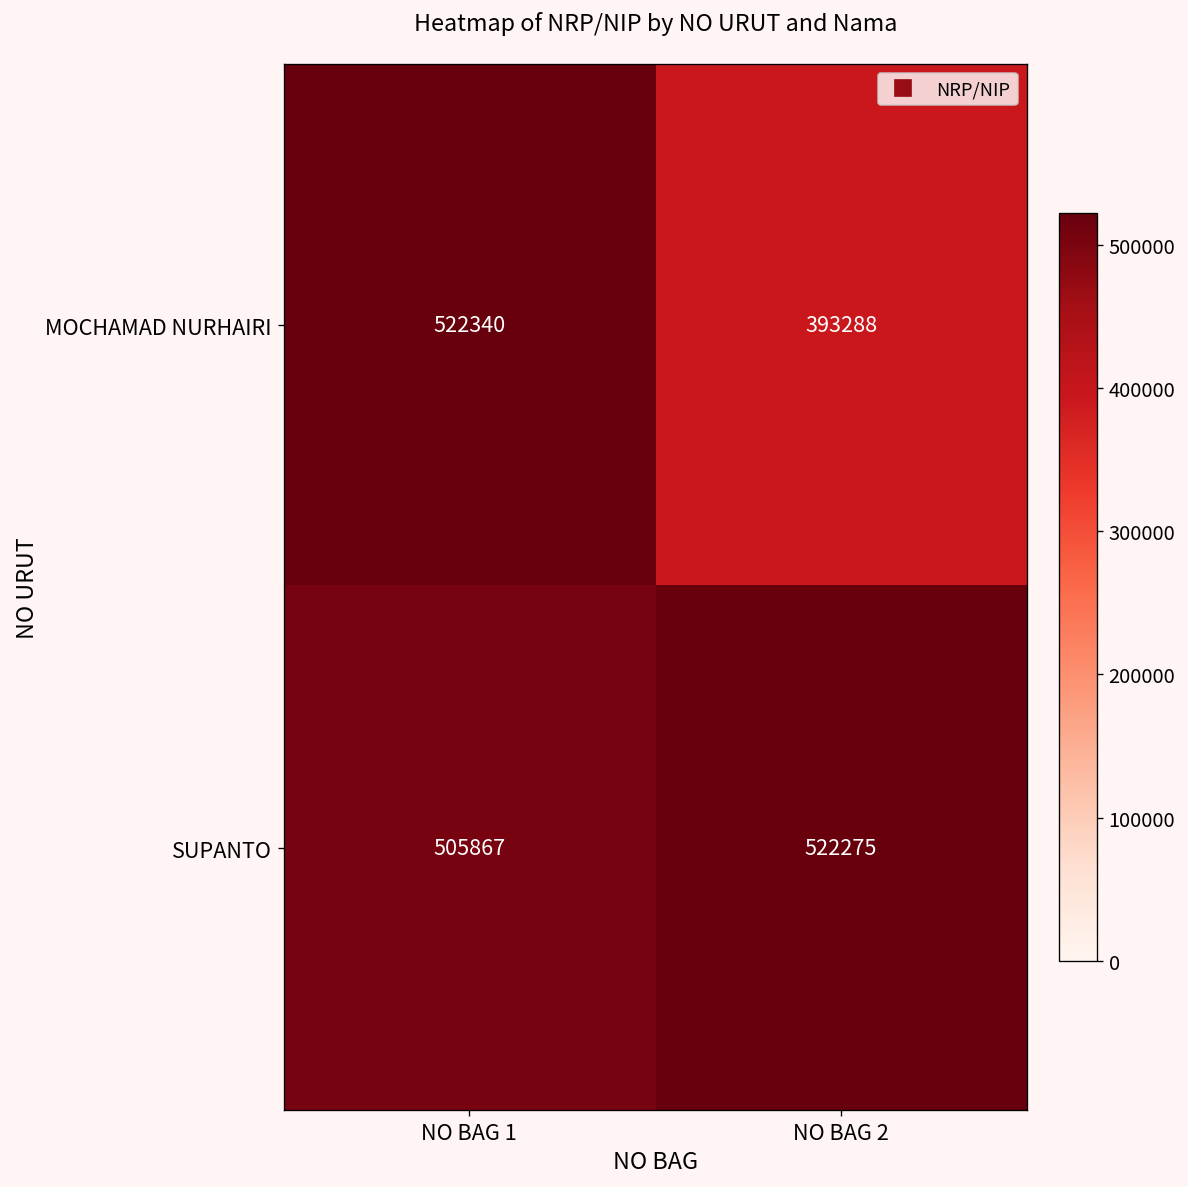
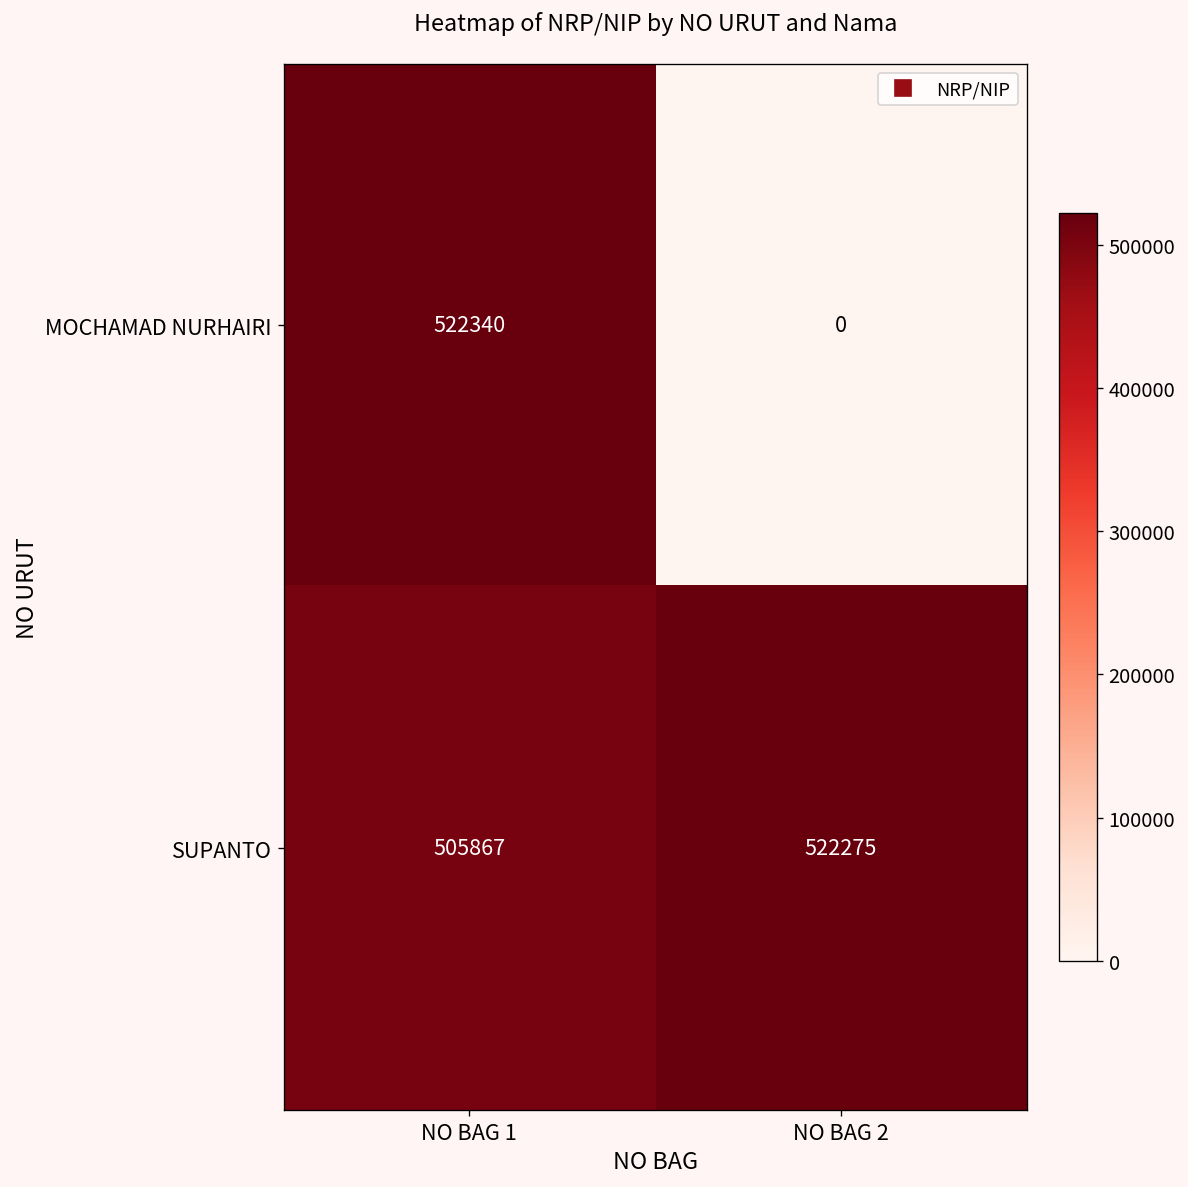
  {
    "MOCHAMAD NURHAIRI": {
      "NO BAG 1": 522340,
-     "NO BAG 2": 393288
+     "NO BAG 2": 0
    },
    "SUPANTO": {
      "NO BAG 1": 505867,
      "NO BAG 2": 522275
    }
  }
